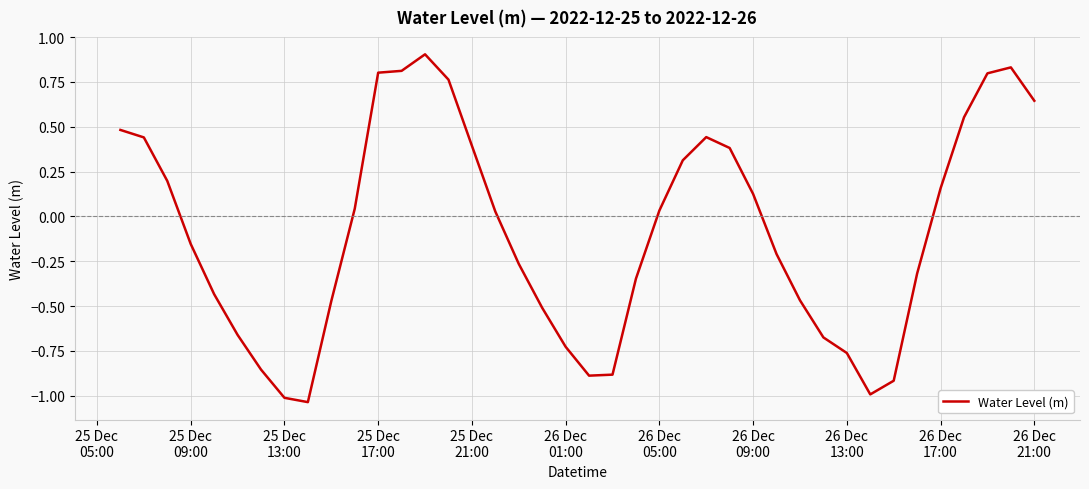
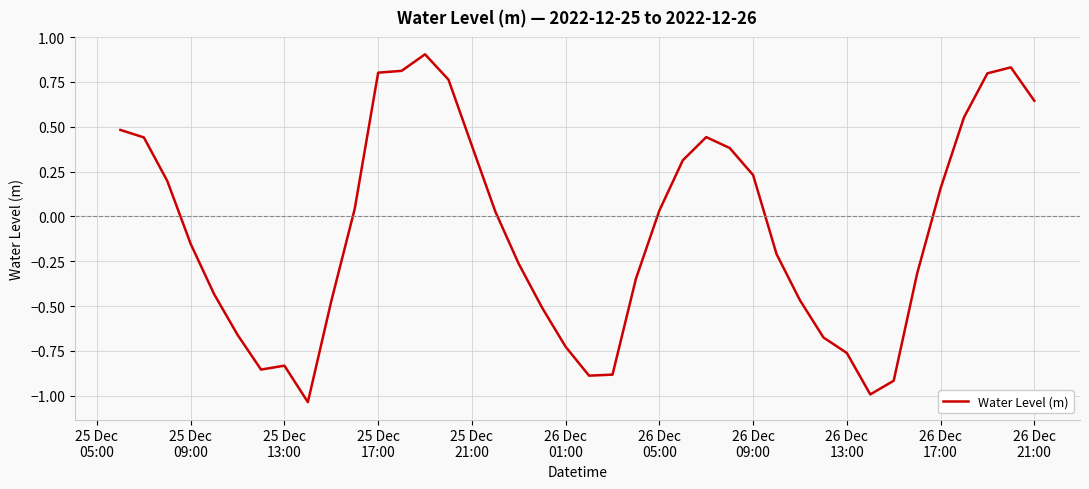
  {
    "25 Dec 09:00": -0.15,
-   "25 Dec 13:00": -1.01,
+   "25 Dec 13:00": -0.83,
    "25 Dec 17:00": 0.80,
    "25 Dec 21:00": 0.39,
    "26 Dec 01:00": -0.73,
    "26 Dec 05:00": 0.03,
-   "26 Dec 09:00": 0.13,
+   "26 Dec 09:00": 0.23,
    "26 Dec 13:00": -0.76,
    "26 Dec 17:00": 0.16,
    "26 Dec 21:00": 0.64
  }
